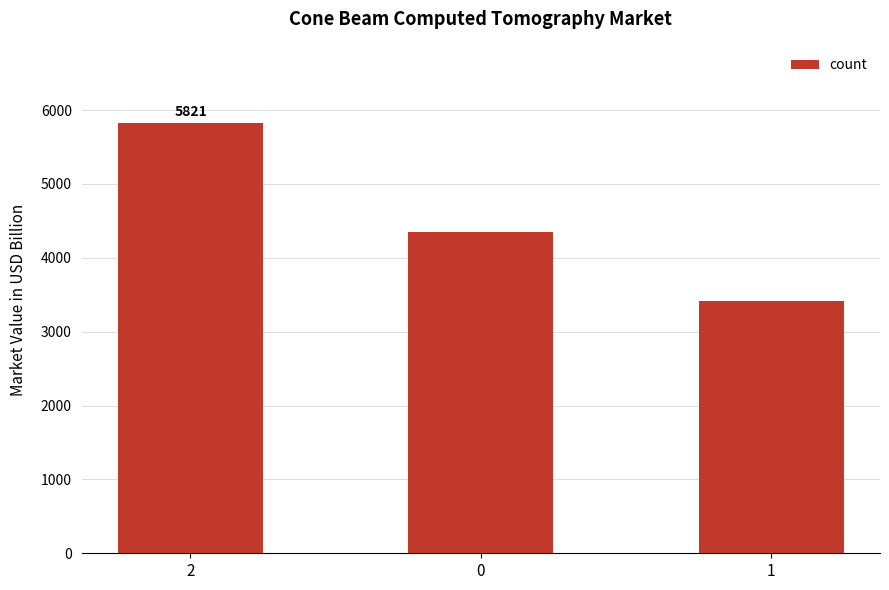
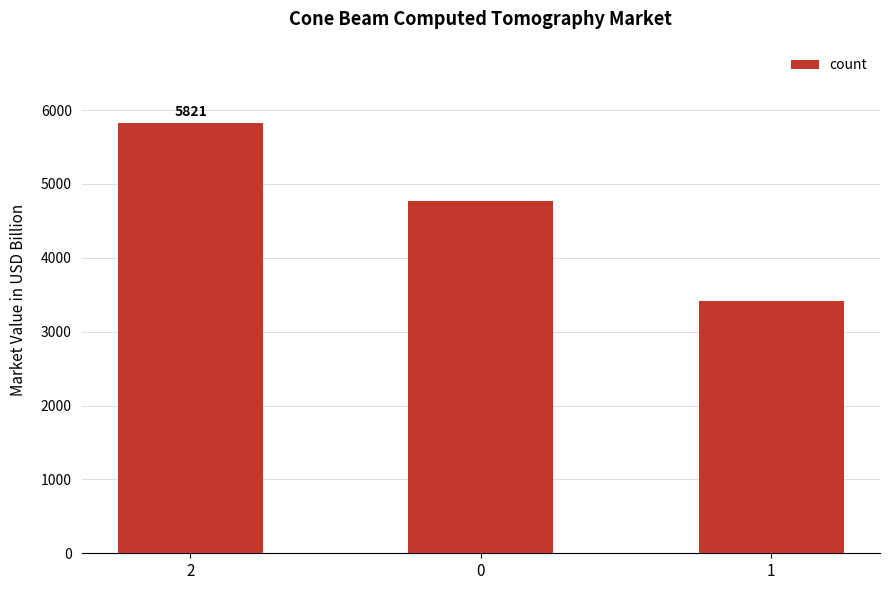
  {
-   "0": 4400,
+   "0": 4800,
    "1": 3400
  }
